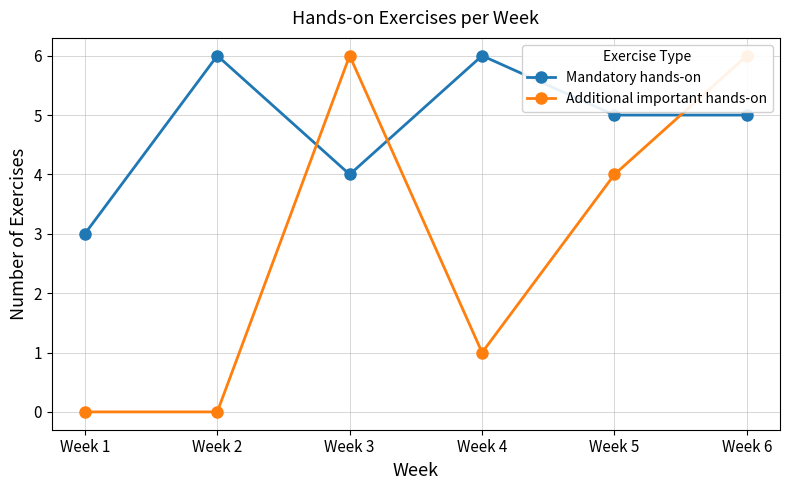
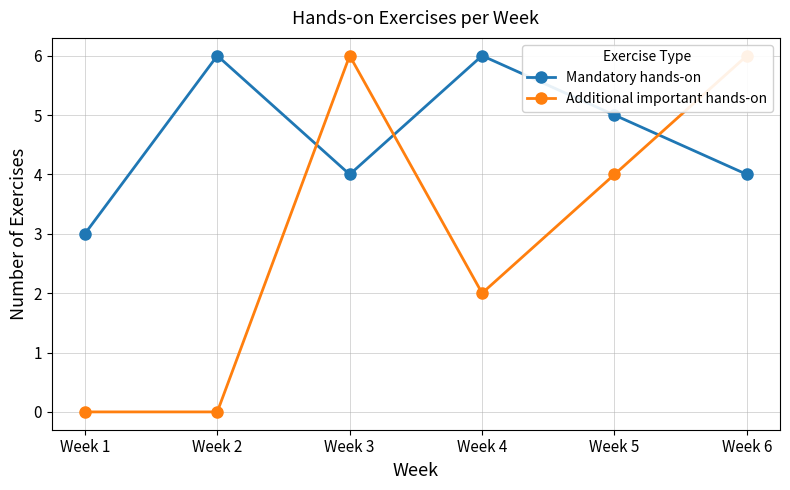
  {
    "Mandatory hands-on": {
      "Week 1": 3,
      "Week 2": 6,
      "Week 3": 4,
      "Week 4": 6,
      "Week 5": 5,
-     "Week 6": 5
+     "Week 6": 4
    },
    "Additional important hands-on": {
      "Week 1": 0,
      "Week 2": 0,
      "Week 3": 6,
-     "Week 4": 1,
+     "Week 4": 2,
      "Week 5": 4
    }
  }
